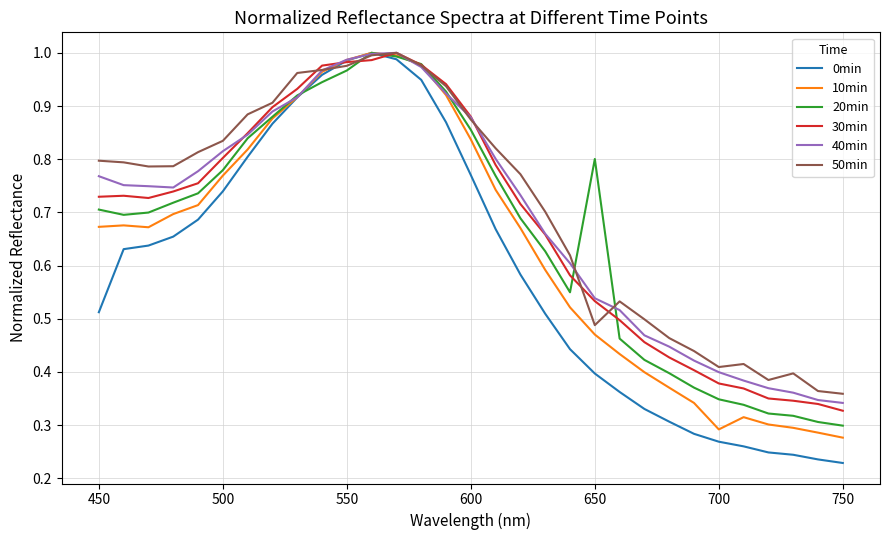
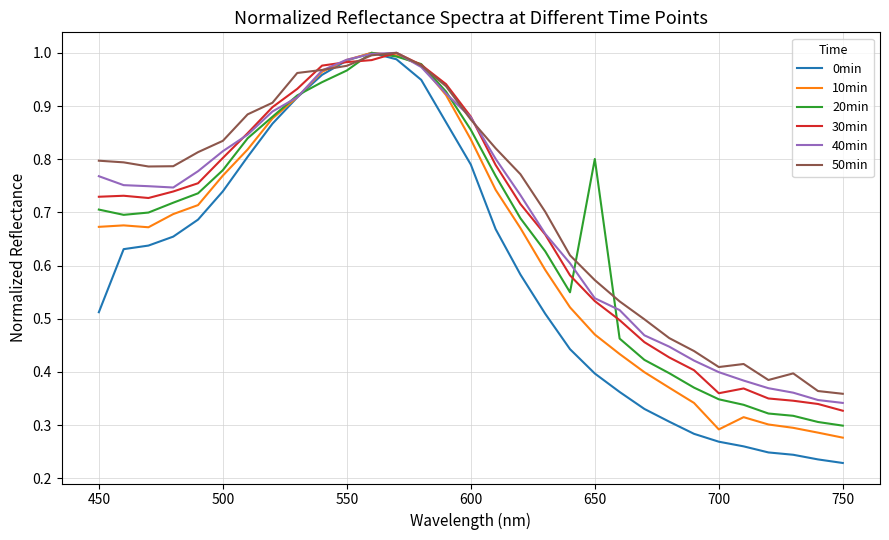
  {
    "0min": {
      "450": 0.51,
      "500": 0.74,
-     "600": 0.77,
+     "600": 0.79,
      "650": 0.40,
      "700": 0.27,
      "750": 0.23
    },
    "10min": {
      "450": 0.67,
      "500": 0.77,
      "600": 0.84,
      "650": 0.47,
      "700": 0.29,
      "750": 0.28
    },
    "20min": {
      "450": 0.71,
      "500": 0.78,
      "550": 0.97,
      "600": 0.86,
      "650": 0.80,
      "700": 0.35,
      "750": 0.30
    },
    "30min": {
      "450": 0.73,
      "500": 0.80,
      "650": 0.53,
-     "700": 0.38,
+     "700": 0.36,
      "750": 0.33
    },
    "40min": {
      "450": 0.77,
      "500": 0.82,
      "650": 0.54,
      "700": 0.40,
      "750": 0.34
    },
    "50min": {
      "450": 0.80,
      "500": 0.83,
      "550": 0.98,
-     "650": 0.49,
+     "650": 0.57,
      "700": 0.41,
      "750": 0.36
    }
  }
